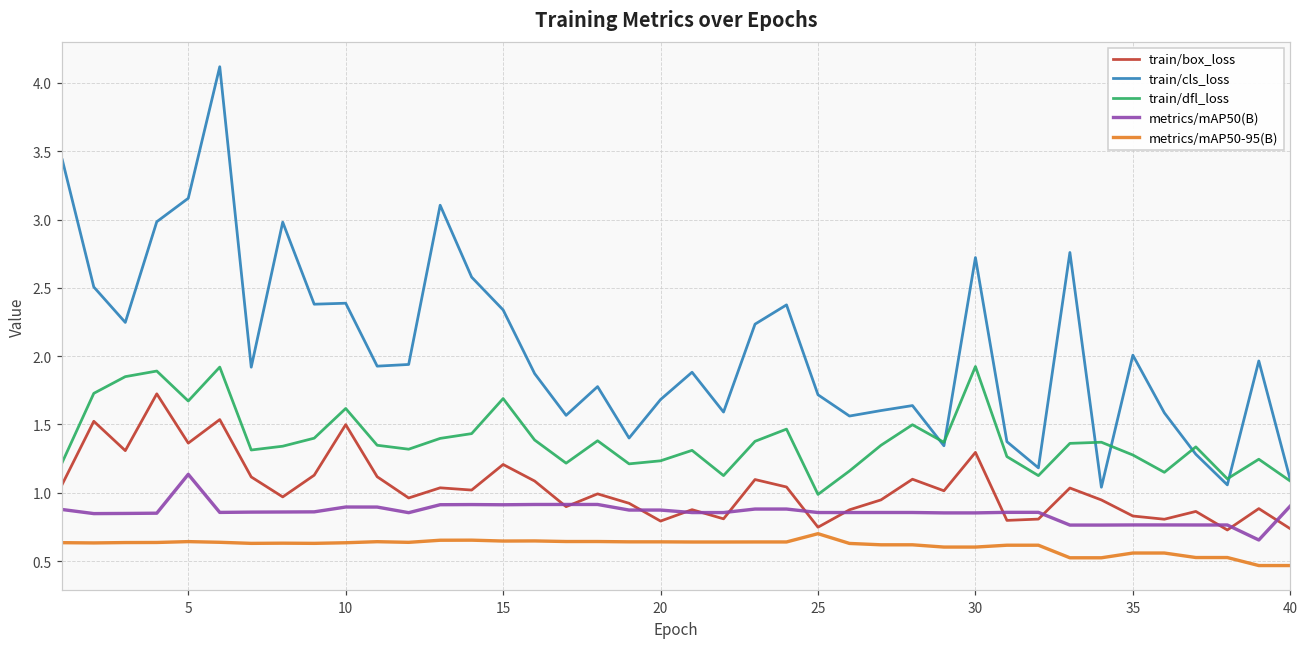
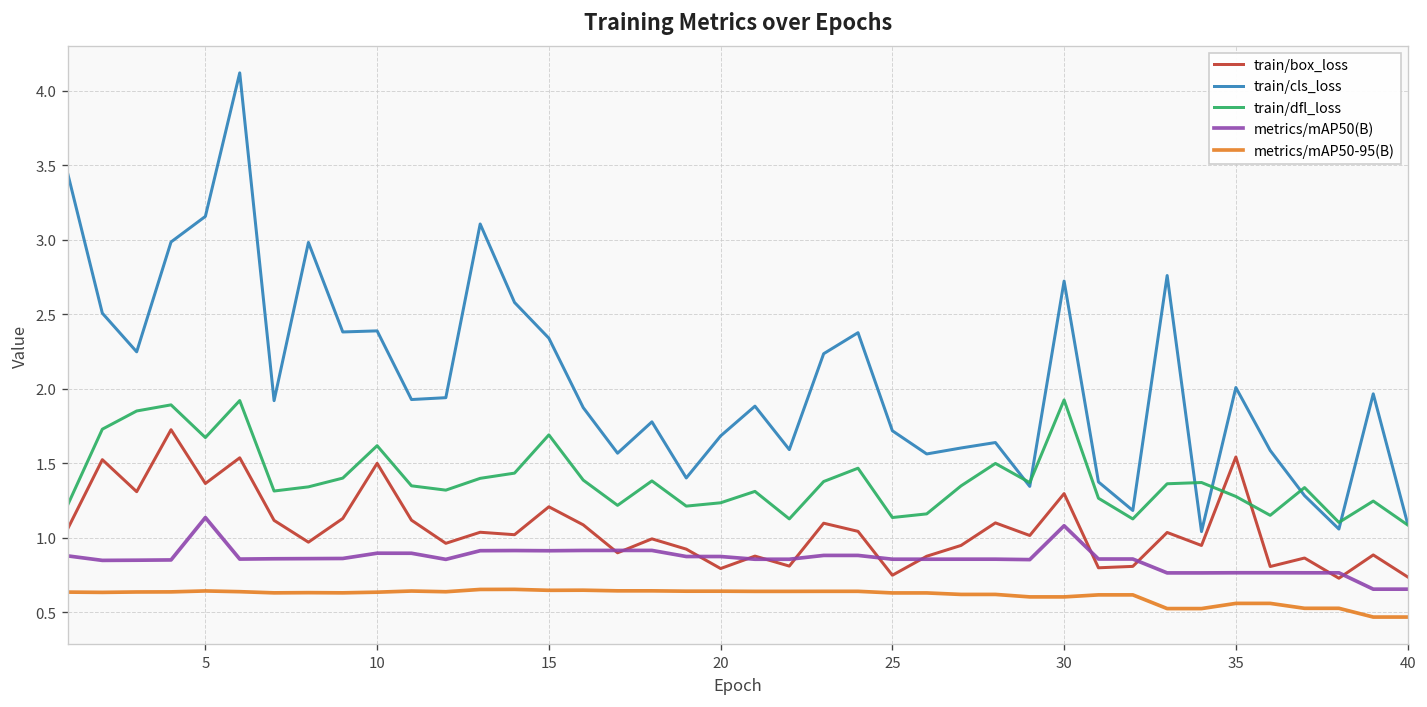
  {
    "train/box_loss": {
      "5": 1.36,
      "10": 1.50,
      "15": 1.21,
      "20": 0.79,
      "25": 0.75,
      "30": 1.30,
-     "35": 0.83,
+     "35": 1.54,
      "40": 0.74
    },
    "train/cls_loss": {
      "5": 3.16,
      "10": 2.39,
      "15": 2.34,
      "20": 1.68,
      "25": 1.72,
      "30": 2.72,
      "35": 2.01
    },
    "train/dfl_loss": {
      "5": 1.67,
      "10": 1.62,
      "15": 1.69,
      "20": 1.23,
-     "25": 0.99,
+     "25": 1.14,
      "30": 1.92,
      "35": 1.28
    },
    "metrics/mAP50(B)": {
      "5": 1.14,
      "10": 0.90,
      "15": 0.91,
      "20": 0.87,
      "25": 0.86,
-     "30": 0.85,
+     "30": 1.08,
      "35": 0.76,
-     "40": 0.90
+     "40": 0.65
    },
    "metrics/mAP50-95(B)": {
      "5": 0.64,
      "10": 0.63,
      "15": 0.65,
      "20": 0.64,
-     "25": 0.70,
+     "25": 0.63,
      "30": 0.60,
      "35": 0.56,
      "40": 0.47
    }
  }
